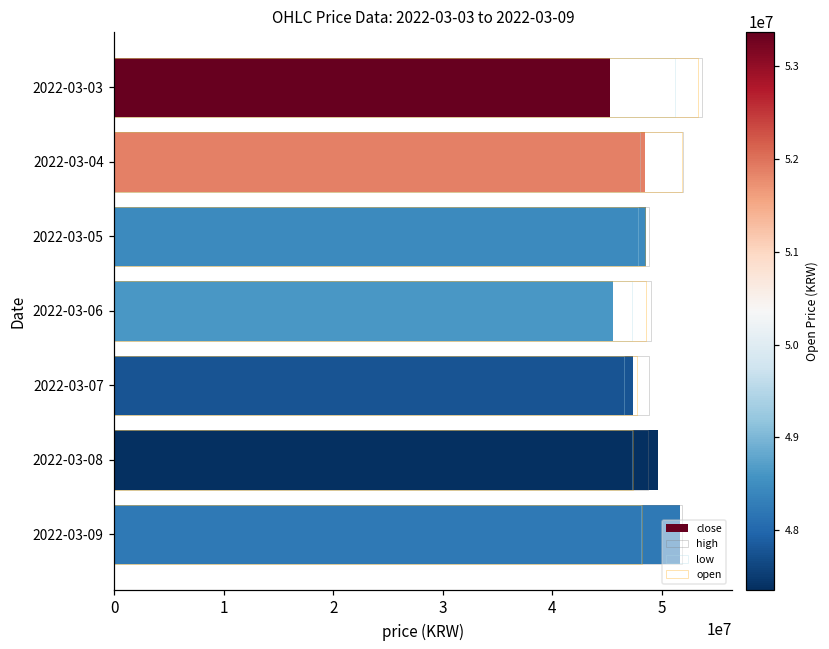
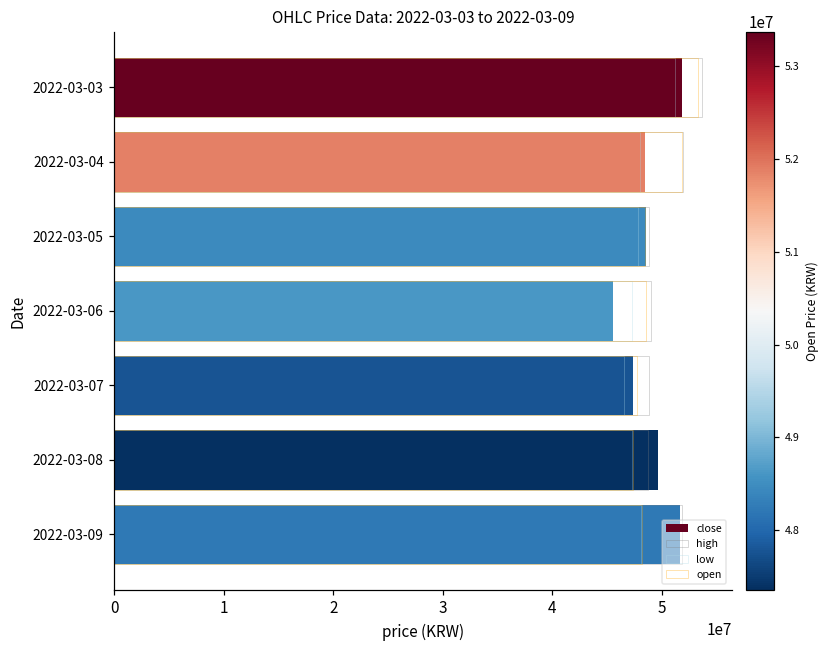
  {
    "close": {
-     "2022-03-03": 45000000,
+     "2022-03-03": 52000000,
      "2022-03-08": 50000000
    }
  }
